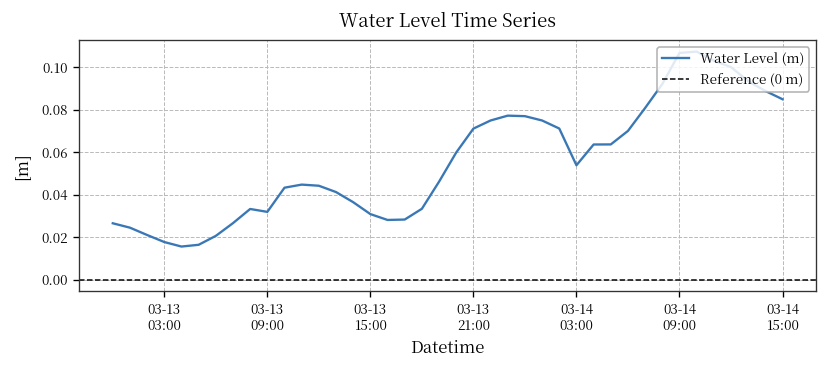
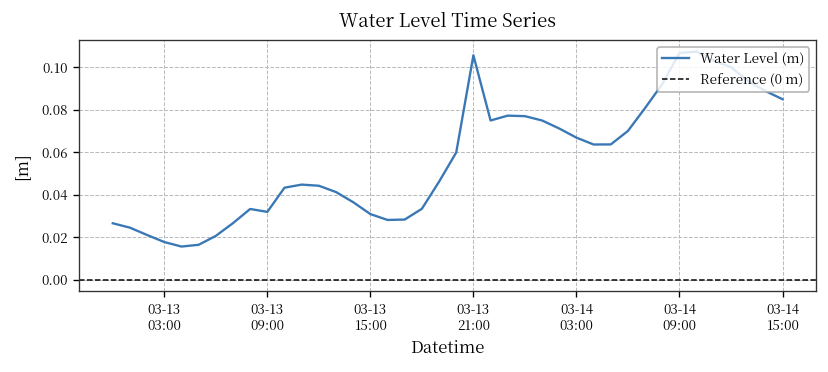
  {
    "03-13 03:00": 0.018,
    "03-13 09:00": 0.032,
    "03-13 15:00": 0.031,
-   "03-13 21:00": 0.071,
-   "03-14 03:00": 0.054,
+   "03-13 21:00": 0.106,
+   "03-14 03:00": 0.067,
    "03-14 15:00": 0.085
  }
